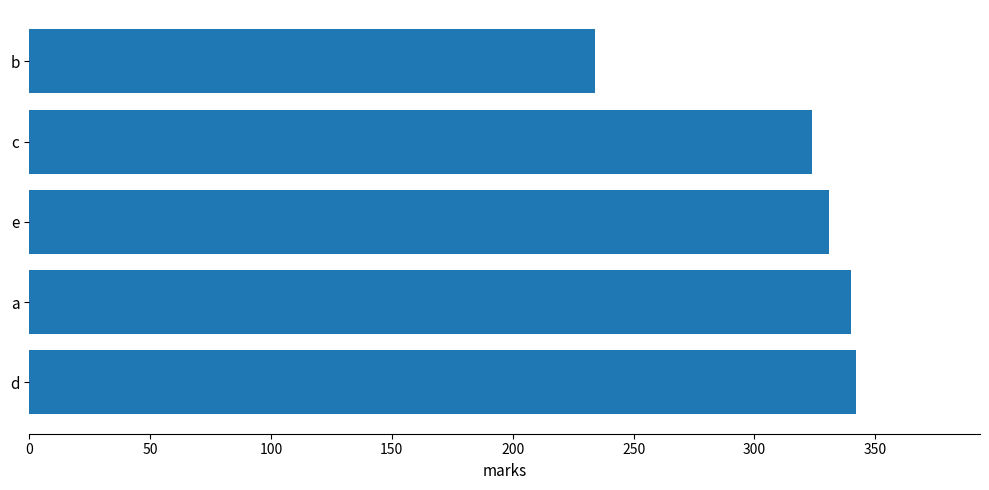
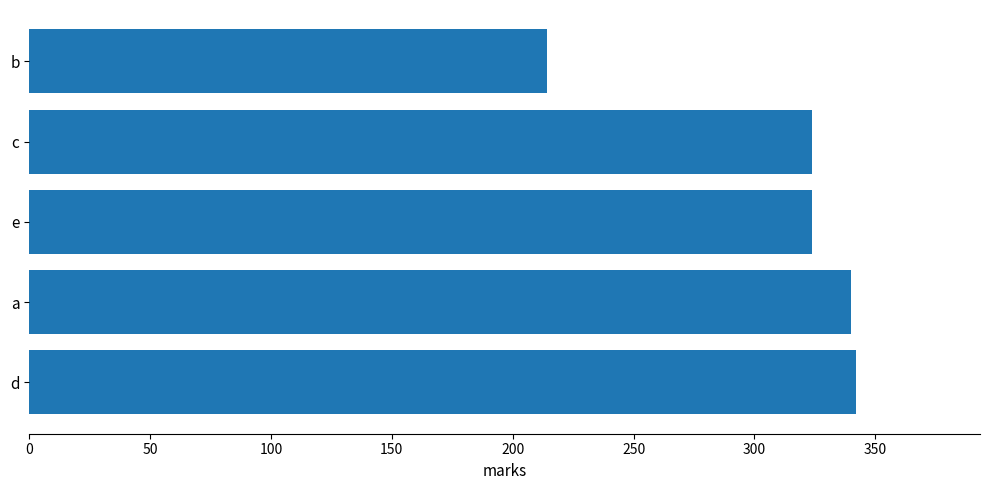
  {
-   "b": 234,
+   "b": 214,
    "c": 324,
-   "e": 331,
+   "e": 324,
    "a": 340,
    "d": 342
  }
